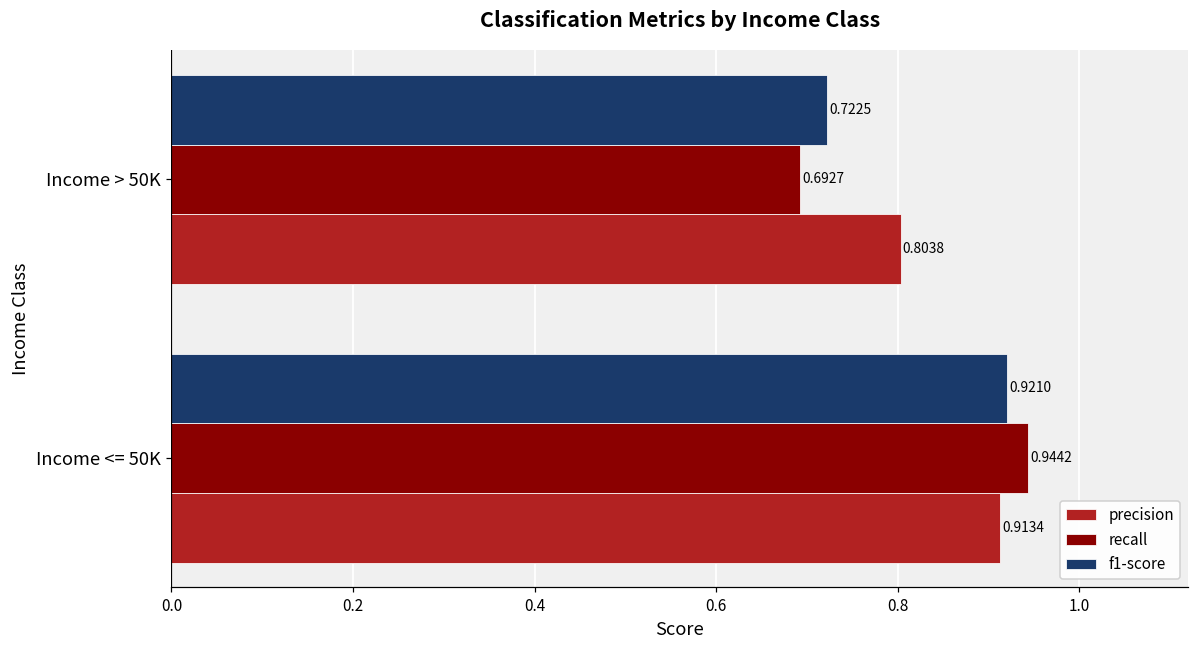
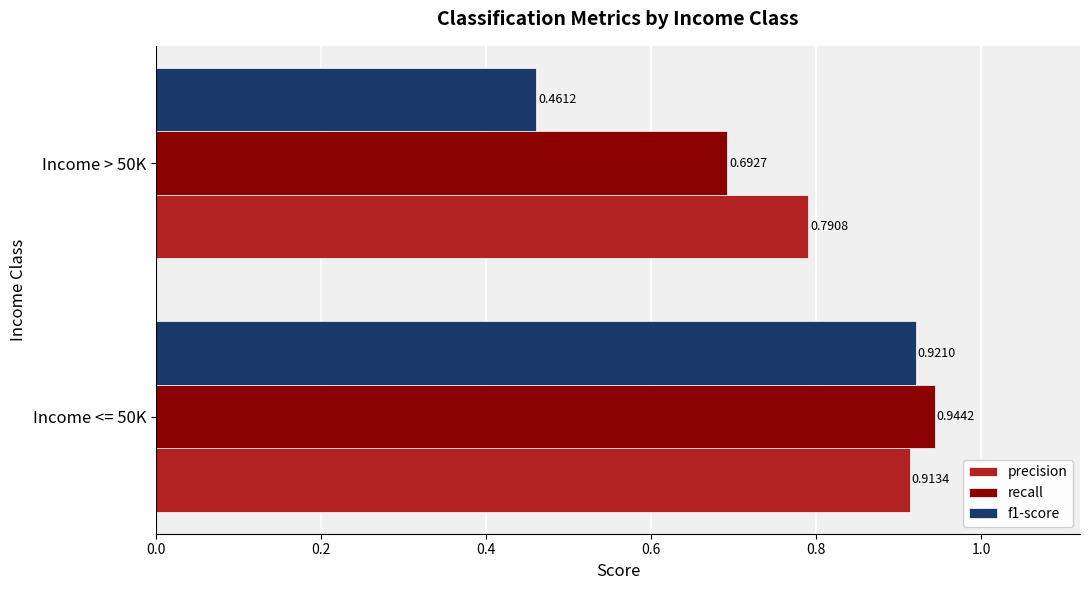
  {
    "precision": {
-     "Income > 50K": 0.8038,
+     "Income > 50K": 0.7908,
      "Income <= 50K": 0.9134
    },
    "recall": {
      "Income > 50K": 0.6927,
      "Income <= 50K": 0.9442
    },
    "f1-score": {
-     "Income > 50K": 0.7225,
+     "Income > 50K": 0.4612,
      "Income <= 50K": 0.9210
    }
  }
